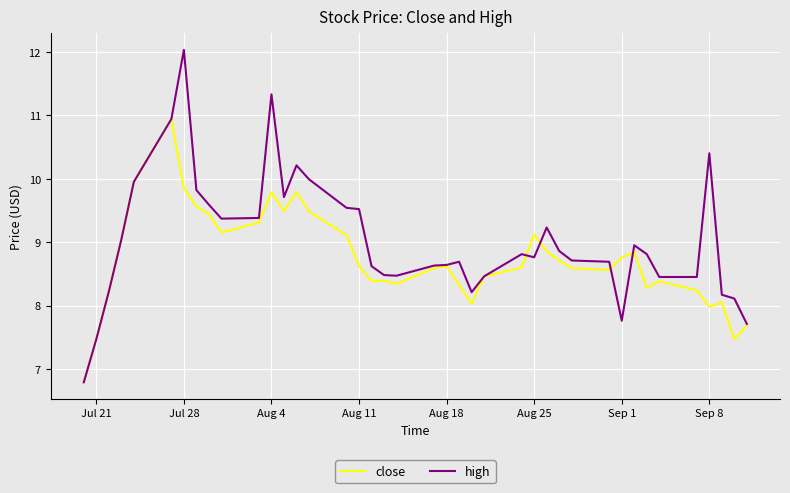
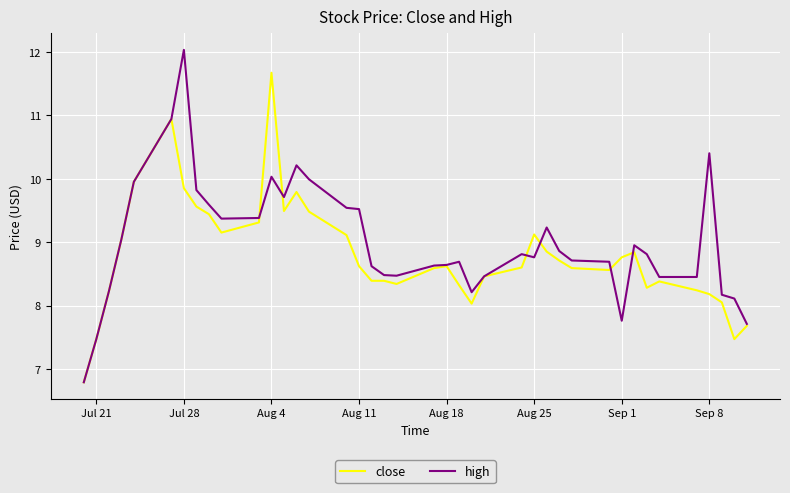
  {
    "close": {
      "Jul 28": 9.9,
-     "Aug 4": 9.8,
+     "Aug 4": 11.7,
      "Aug 11": 8.6,
      "Aug 25": 9.1,
      "Sep 1": 8.8,
-     "Sep 8": 8.0
+     "Sep 8": 8.2
    },
    "high": {
      "Jul 28": 12.0,
-     "Aug 4": 11.3,
+     "Aug 4": 10.0,
      "Aug 11": 9.5,
      "Aug 25": 8.8,
      "Sep 1": 7.8,
      "Sep 8": 10.4
    }
  }
